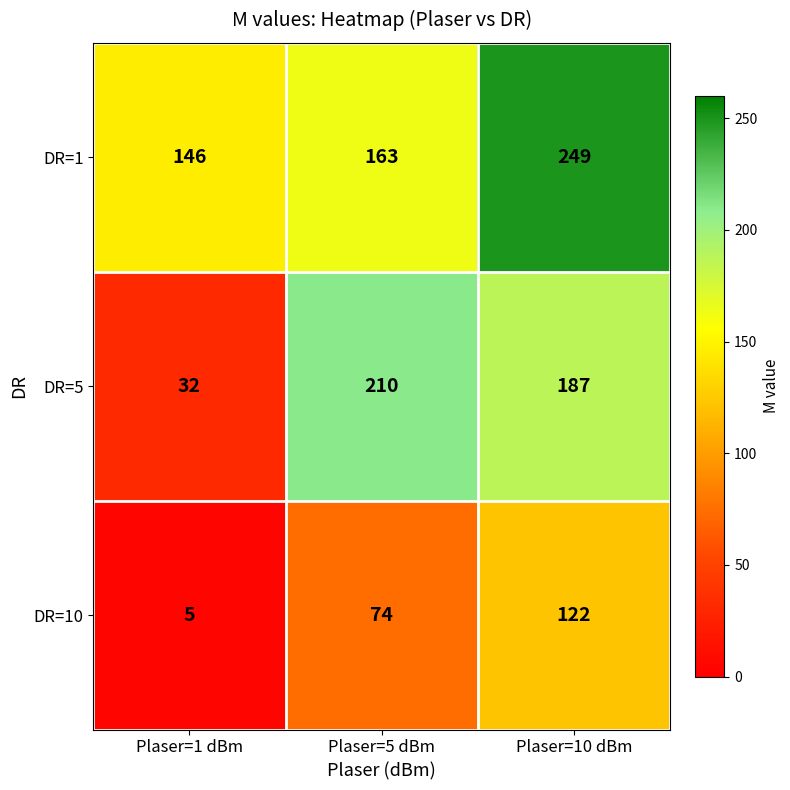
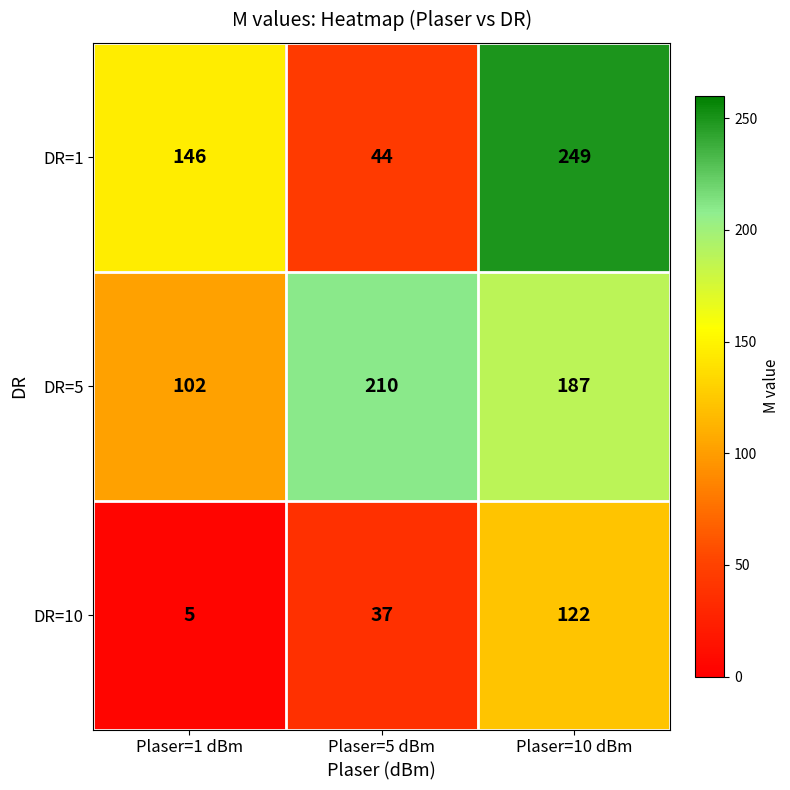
  {
    "DR=1": {
      "Plaser=1 dBm": 146,
-     "Plaser=5 dBm": 163,
+     "Plaser=5 dBm": 44,
      "Plaser=10 dBm": 249
    },
    "DR=5": {
-     "Plaser=1 dBm": 32,
+     "Plaser=1 dBm": 102,
      "Plaser=5 dBm": 210,
      "Plaser=10 dBm": 187
    },
    "DR=10": {
      "Plaser=1 dBm": 5,
-     "Plaser=5 dBm": 74,
+     "Plaser=5 dBm": 37,
      "Plaser=10 dBm": 122
    }
  }
